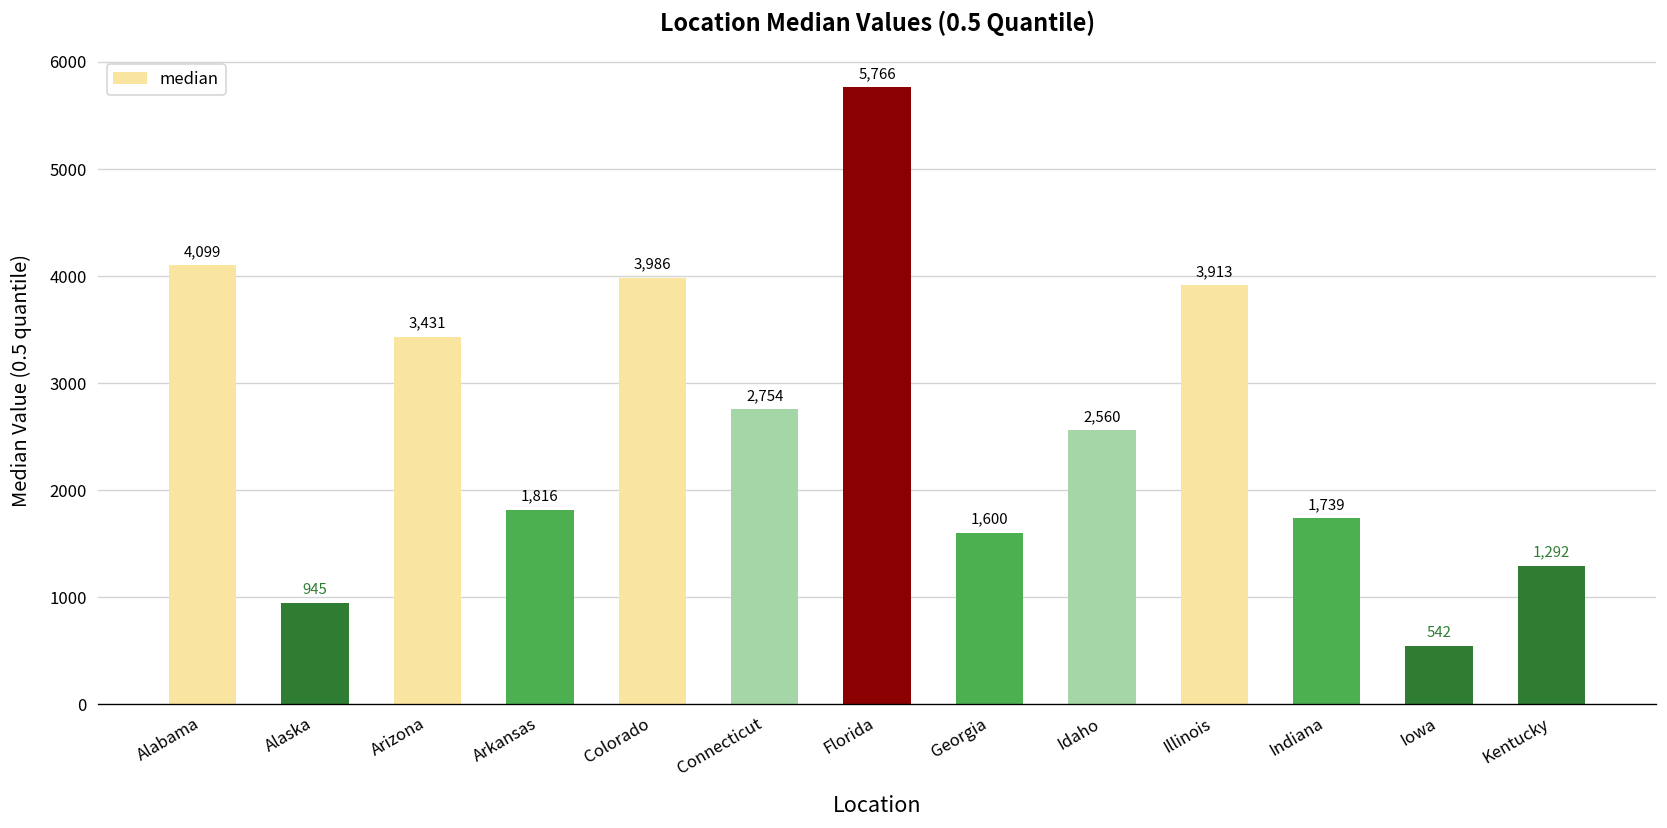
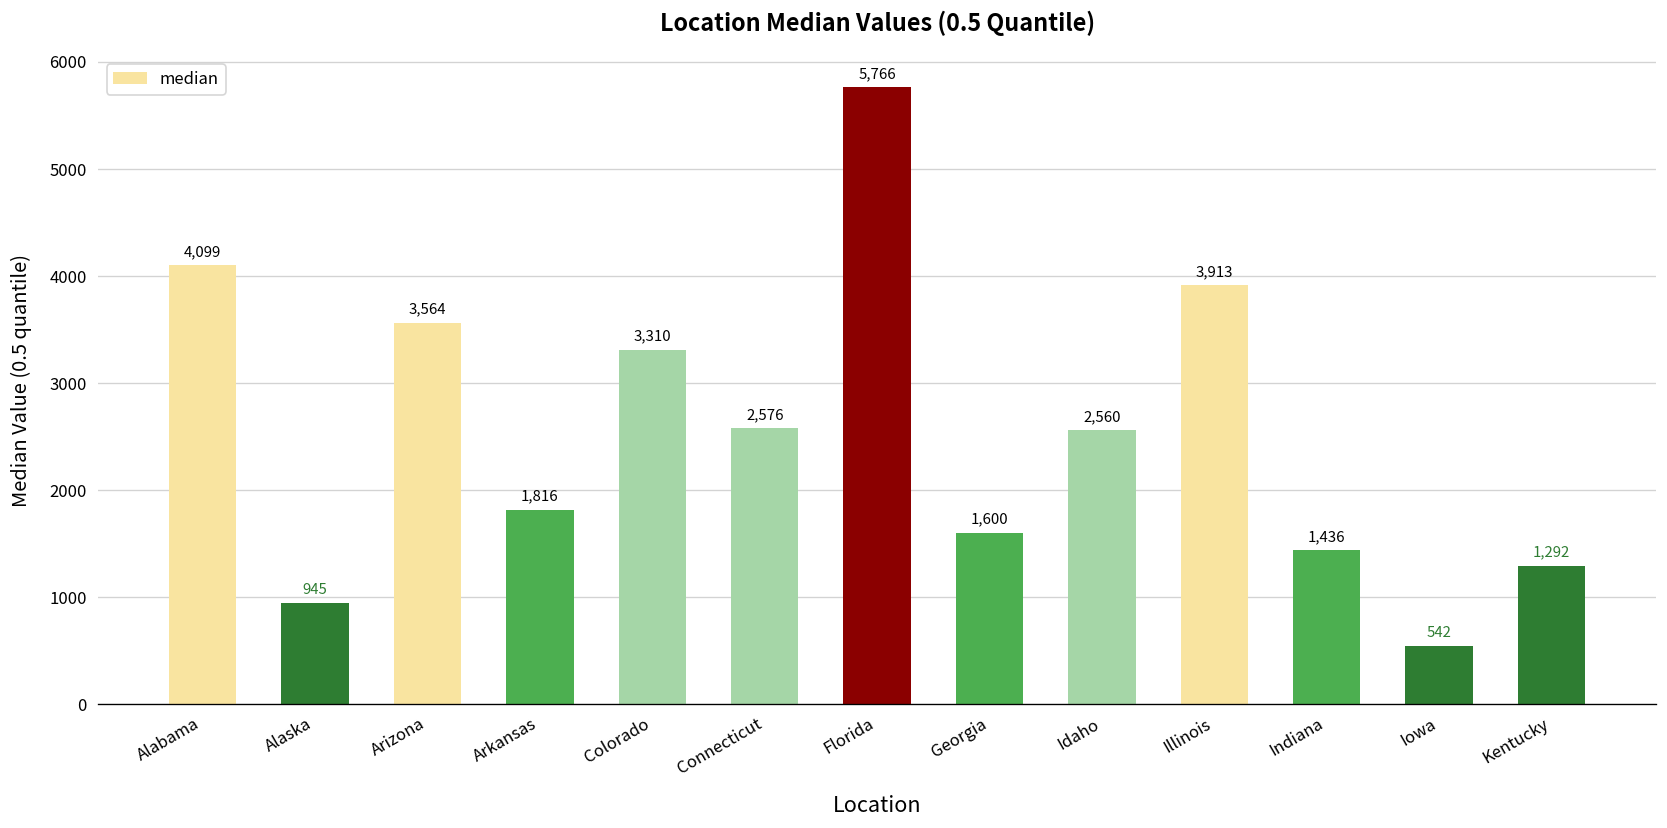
  {
    "Alabama": "4,099",
    "Alaska": "945",
-   "Arizona": "3,431",
+   "Arizona": "3,564",
    "Arkansas": "1,816",
-   "Colorado": "3,986",
-   "Connecticut": "2,754",
+   "Colorado": "3,310",
+   "Connecticut": "2,576",
    "Florida": "5,766",
    "Georgia": "1,600",
    "Idaho": "2,560",
    "Illinois": "3,913",
-   "Indiana": "1,739",
+   "Indiana": "1,436",
    "Iowa": "542",
    "Kentucky": "1,292"
  }
